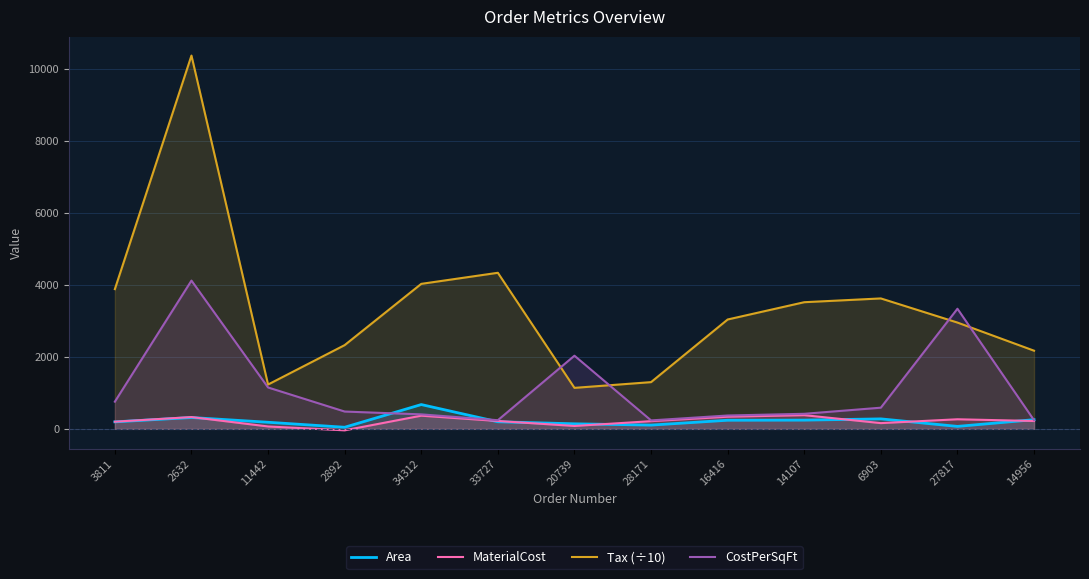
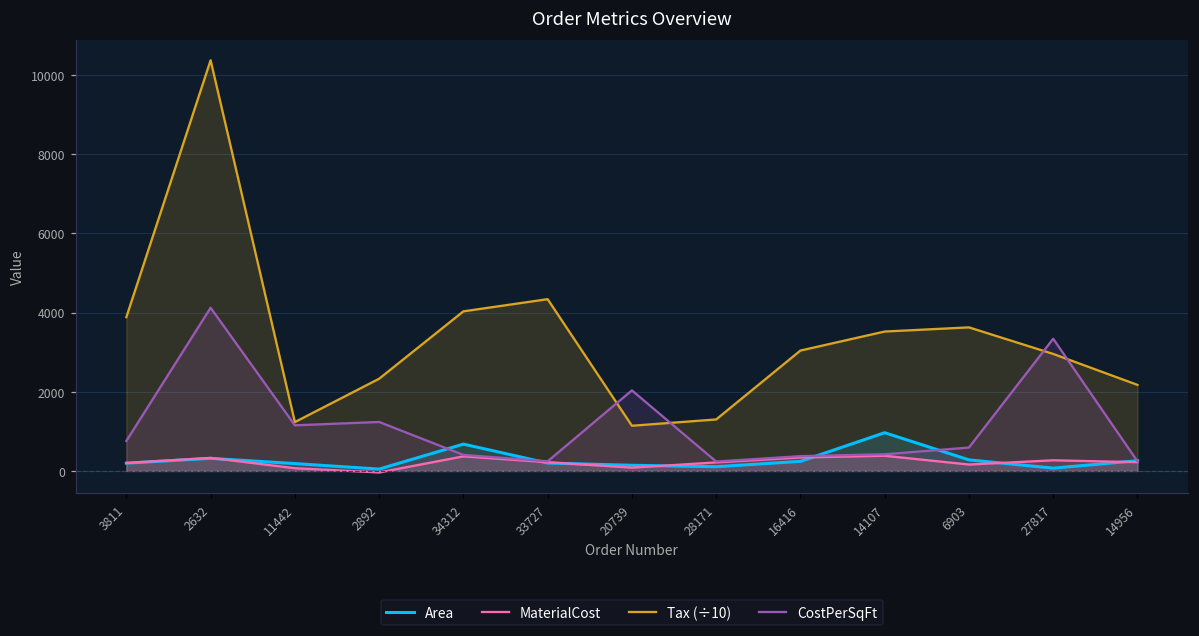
  {
    "Area": {
      "11442": 200,
      "34312": 700,
      "28171": 100,
      "16416": 200,
-     "14107": 200,
+     "14107": 1000,
      "6903": 300,
      "27817": 100
    },
    "Tax (÷10)": {
      "3811": 3900,
      "2632": 10400,
      "11442": 1200,
      "2892": 2300,
      "34312": 4000,
      "33727": 4300,
      "20739": 1100,
      "28171": 1300,
      "16416": 3000,
      "14107": 3500,
      "6903": 3600,
      "27817": 3000,
      "14956": 2200
    },
    "CostPerSqFt": {
      "3811": 800,
      "2632": 4100,
      "11442": 1200,
-     "2892": 500,
+     "2892": 1200,
      "20739": 2000,
      "6903": 600,
      "27817": 3300
    }
  }
